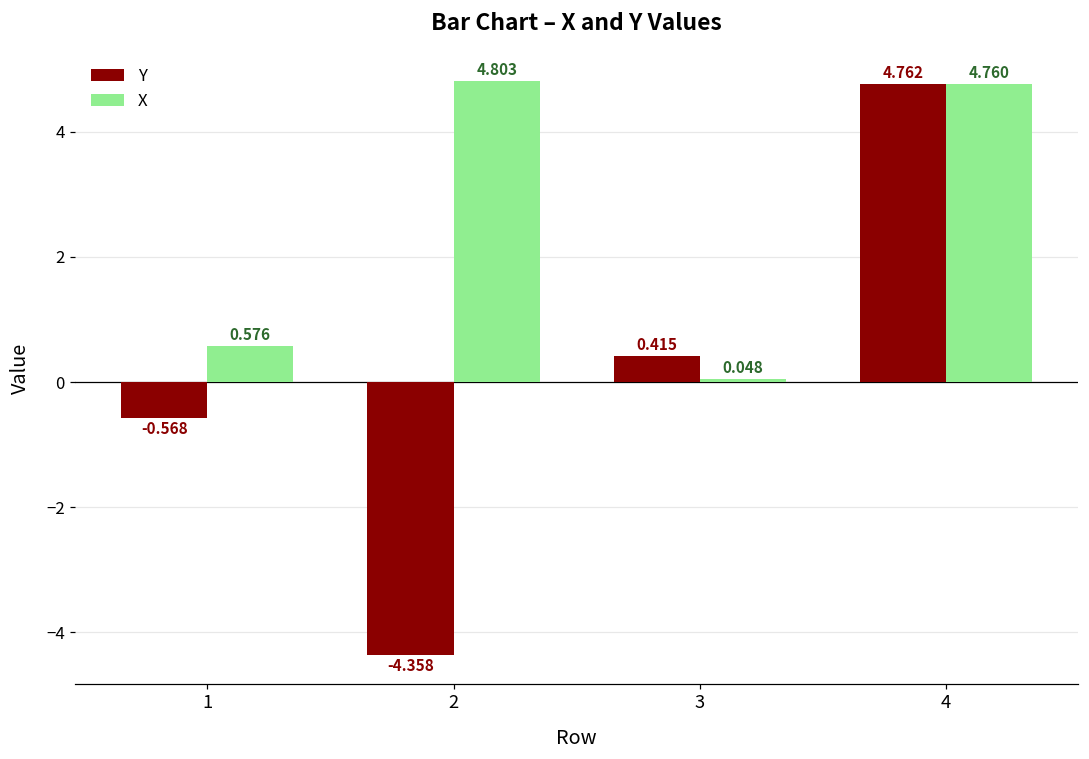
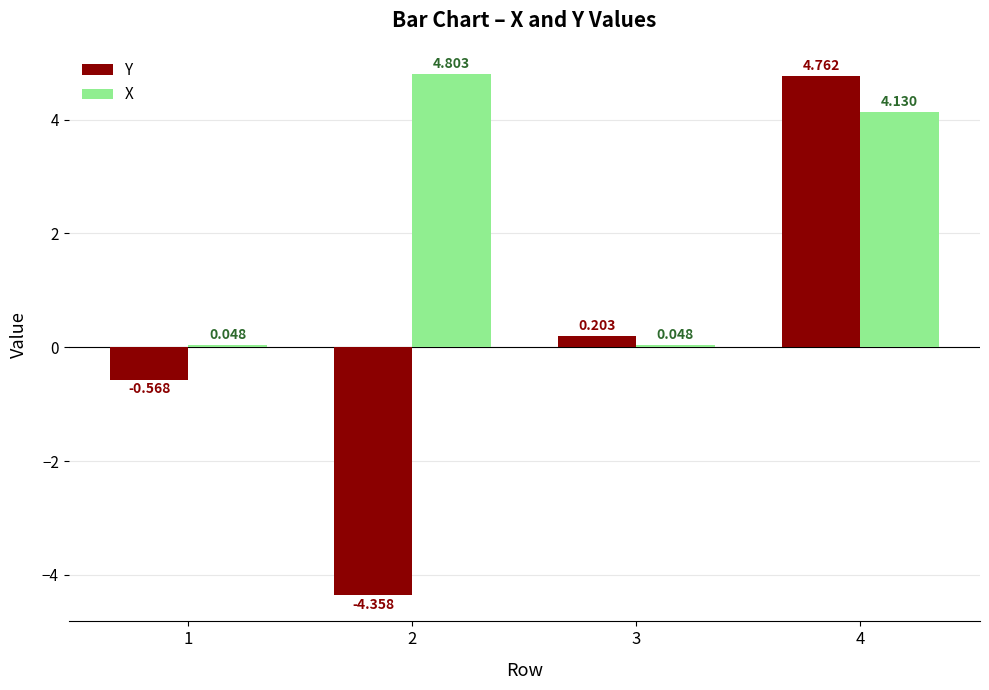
  {
    "Y": {
      "1": -0.568,
      "2": -4.358,
-     "3": 0.415,
+     "3": 0.203,
      "4": 4.762
    },
    "X": {
-     "1": 0.576,
+     "1": 0.048,
      "2": 4.803,
      "3": 0.048,
-     "4": 4.760
+     "4": 4.130
    }
  }
